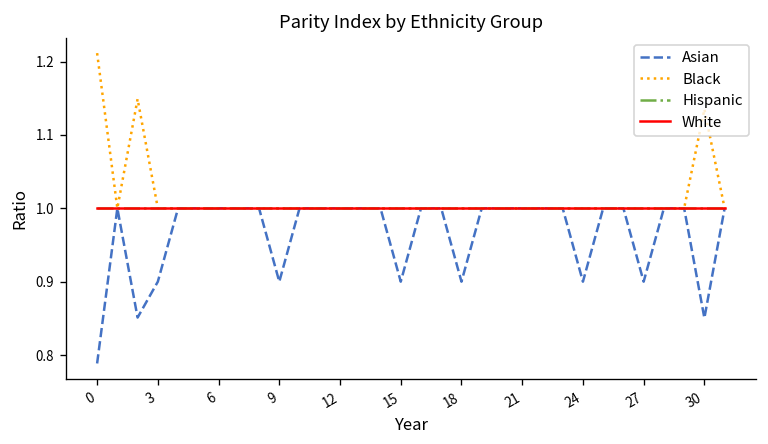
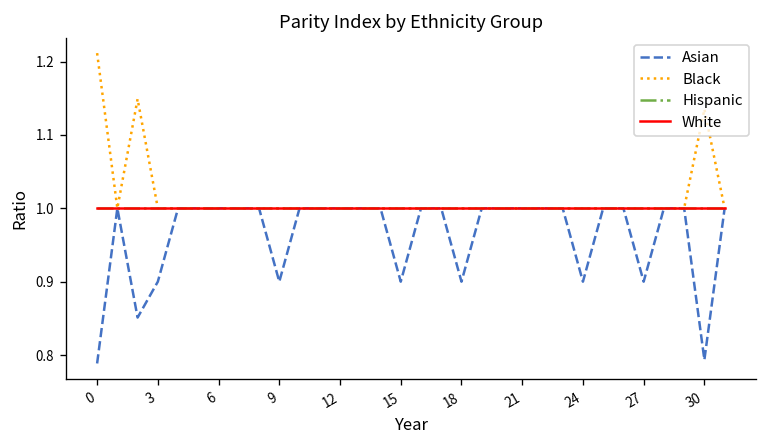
  {
    "Asian": {
      "0": 0.79,
      "3": 0.90,
      "9": 0.90,
      "15": 0.90,
      "18": 0.90,
      "24": 0.90,
      "27": 0.90,
-     "30": 0.85
+     "30": 0.79
    },
    "Black": {
      "0": 1.21
    },
    "White": {
      "0": 1.00,
      "30": 1.00
    }
  }
